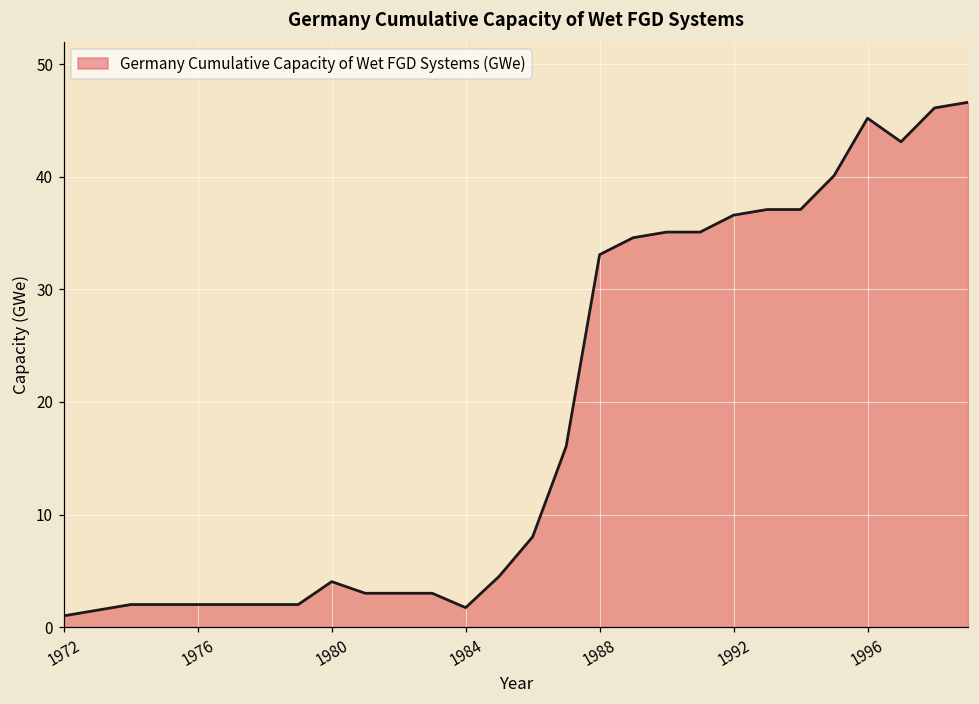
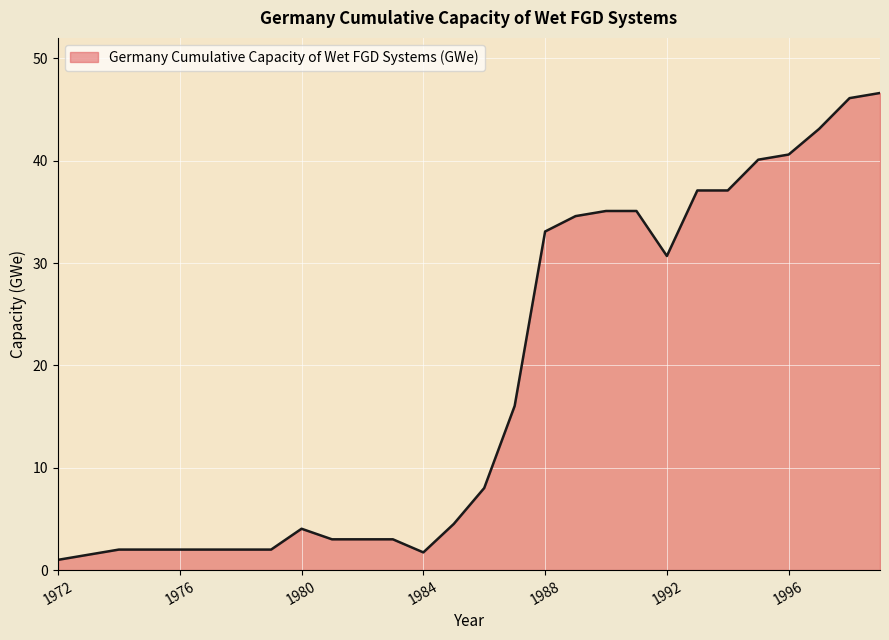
  {
    "1972": 1.0,
    "1976": 2.0,
    "1980": 4.0,
    "1984": 1.7,
    "1988": 33.1,
-   "1992": 36.6,
-   "1996": 45.2
+   "1992": 30.7,
+   "1996": 40.6
  }
